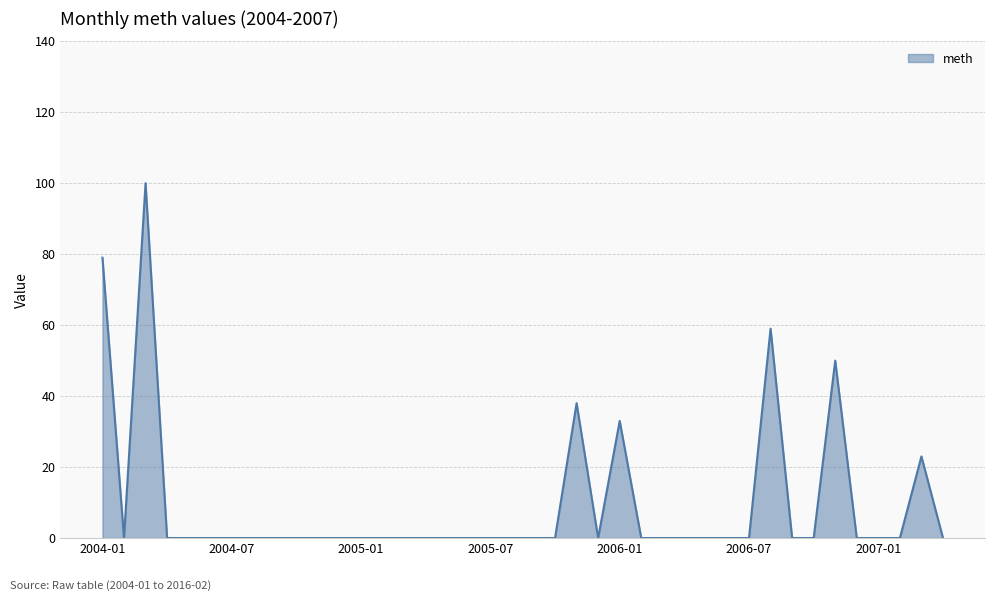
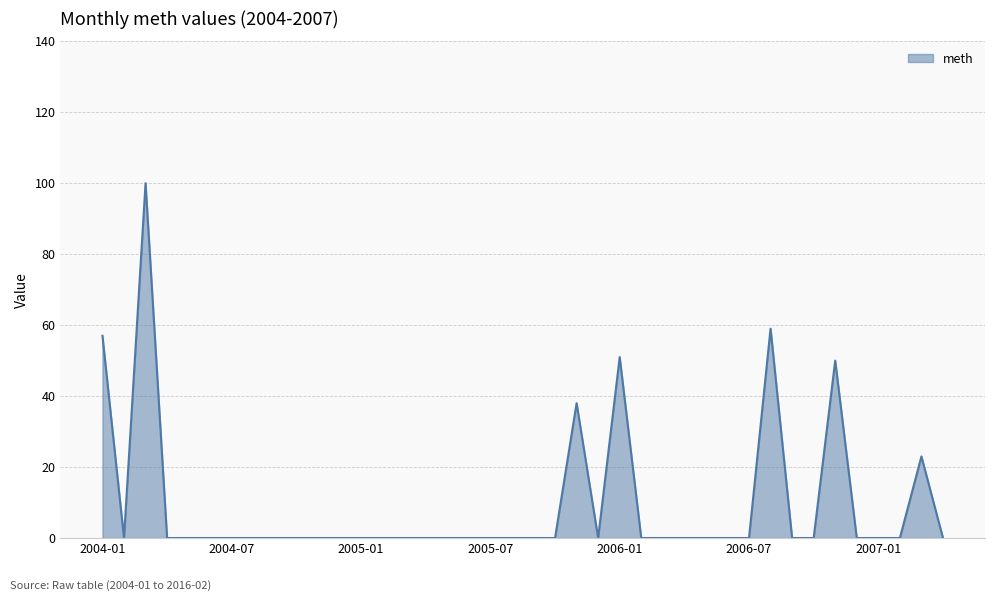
  {
-   "2004-01": 79,
+   "2004-01": 57,
    "2004-07": 0,
    "2005-01": 0,
    "2005-07": 0,
-   "2006-01": 33,
+   "2006-01": 51,
    "2006-07": 0,
    "2007-01": 0
  }
